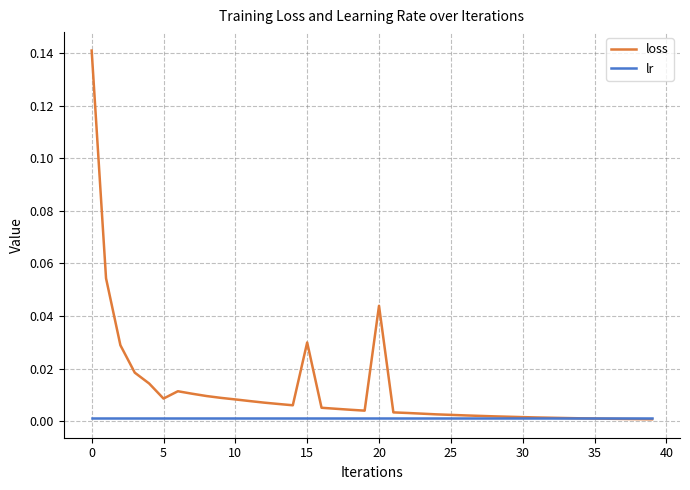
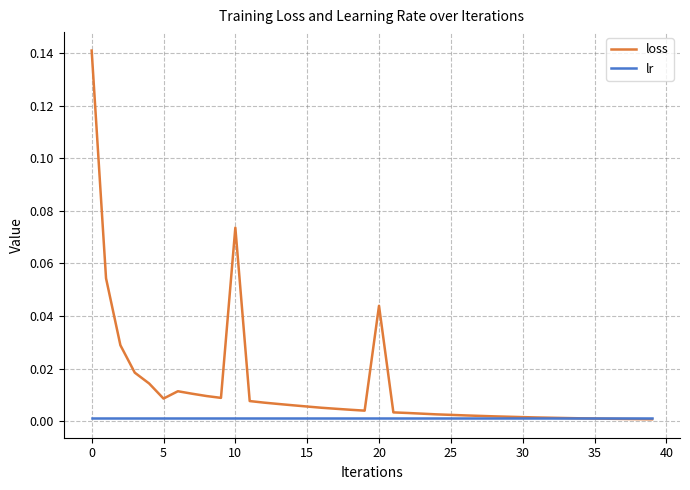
  {
    "loss": {
      "0": 0.141,
      "5": 0.009,
-     "10": 0.008,
-     "15": 0.030,
+     "10": 0.074,
+     "15": 0.006,
      "20": 0.044,
      "25": 0.002
    },
    "lr": {
      "0": 0.001,
      "5": 0.001,
      "10": 0.001,
      "15": 0.001,
      "20": 0.001,
      "25": 0.001
    }
  }
